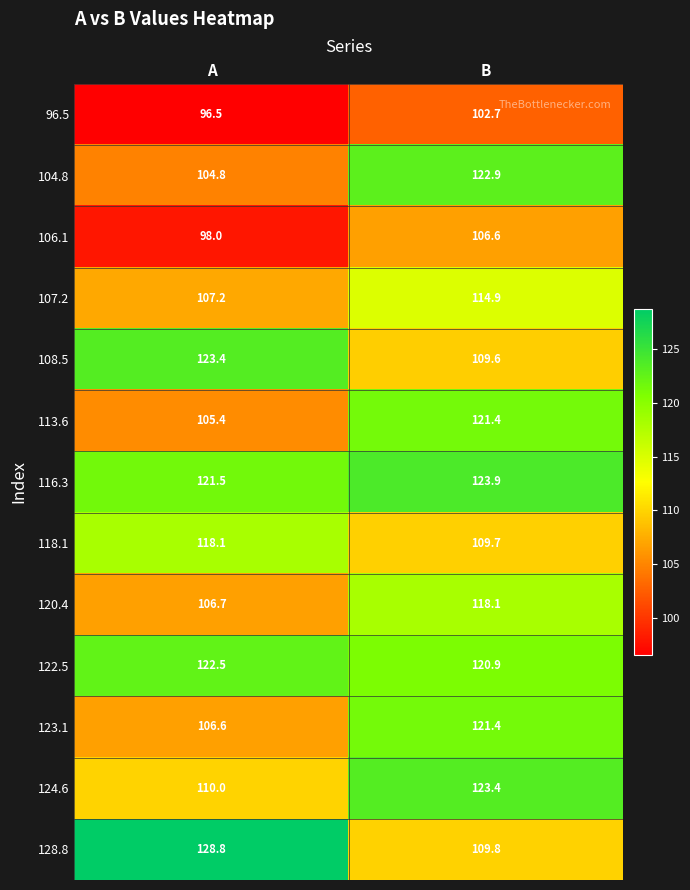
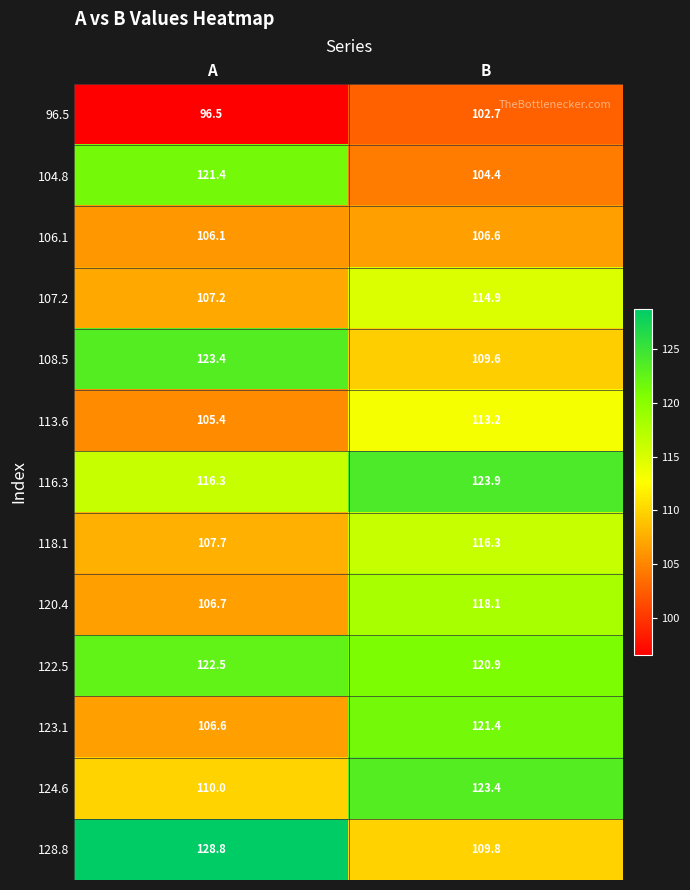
  {
    "96.5": {
      "A": 96.5
    },
    "104.8": {
-     "A": 104.8,
-     "B": 122.9
+     "A": 121.4,
+     "B": 104.4
    },
    "106.1": {
-     "A": 98.0,
+     "A": 106.1,
      "B": 106.6
    },
    "107.2": {
      "A": 107.2,
      "B": 114.9
    },
    "108.5": {
      "A": 123.4,
      "B": 109.6
    },
    "113.6": {
      "A": 105.4,
-     "B": 121.4
+     "B": 113.2
    },
    "116.3": {
-     "A": 121.5,
+     "A": 116.3,
      "B": 123.9
    },
    "118.1": {
-     "A": 118.1,
-     "B": 109.7
+     "A": 107.7,
+     "B": 116.3
    },
    "120.4": {
      "A": 106.7,
      "B": 118.1
    },
    "122.5": {
      "A": 122.5,
      "B": 120.9
    },
    "123.1": {
      "A": 106.6,
      "B": 121.4
    },
    "124.6": {
      "A": 110.0,
      "B": 123.4
    },
    "128.8": {
      "A": 128.8,
      "B": 109.8
    }
  }
